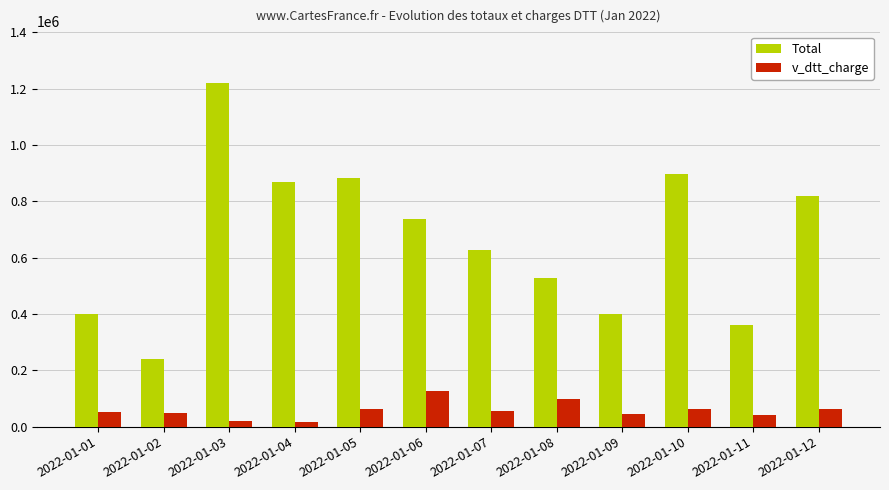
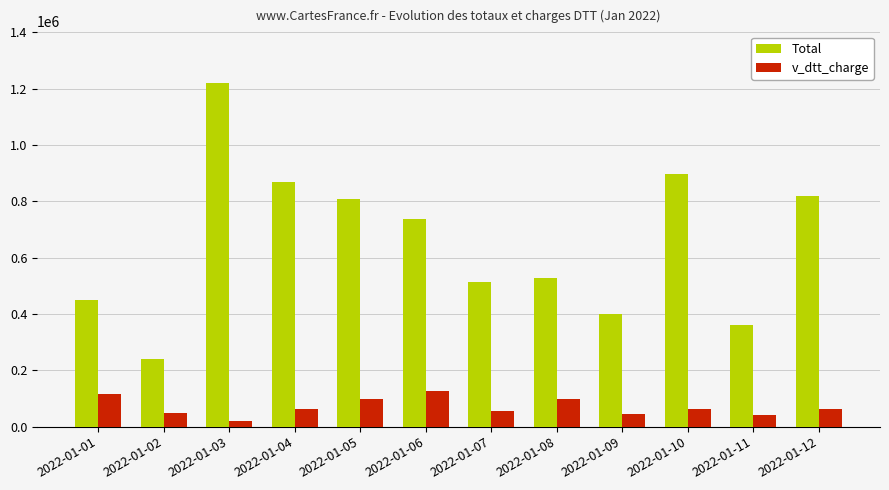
  {
    "Total": {
-     "2022-01-01": 400000,
+     "2022-01-01": 450000,
      "2022-01-02": 240000,
      "2022-01-03": 1220000,
      "2022-01-04": 870000,
-     "2022-01-05": 880000,
+     "2022-01-05": 810000,
      "2022-01-06": 740000,
-     "2022-01-07": 630000,
+     "2022-01-07": 520000,
      "2022-01-08": 530000,
      "2022-01-09": 400000,
      "2022-01-10": 900000,
      "2022-01-11": 360000,
      "2022-01-12": 820000
    },
    "v_dtt_charge": {
-     "2022-01-01": 50000,
+     "2022-01-01": 110000,
      "2022-01-02": 50000,
      "2022-01-03": 20000,
-     "2022-01-04": 20000,
-     "2022-01-05": 60000,
+     "2022-01-04": 60000,
+     "2022-01-05": 100000,
      "2022-01-06": 130000,
      "2022-01-07": 60000,
      "2022-01-08": 100000,
      "2022-01-09": 40000,
      "2022-01-10": 60000,
      "2022-01-11": 40000,
      "2022-01-12": 60000
    }
  }
